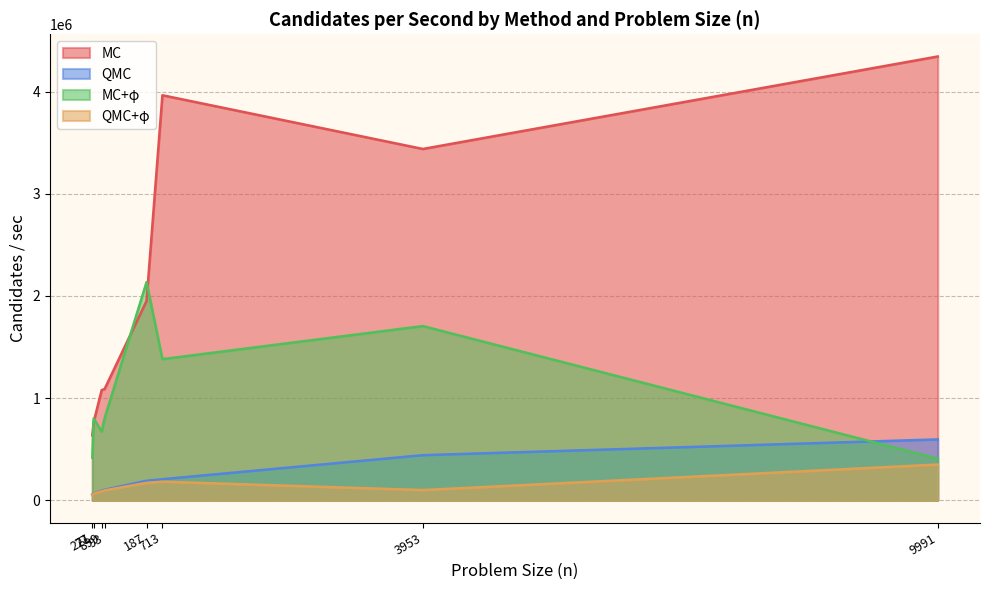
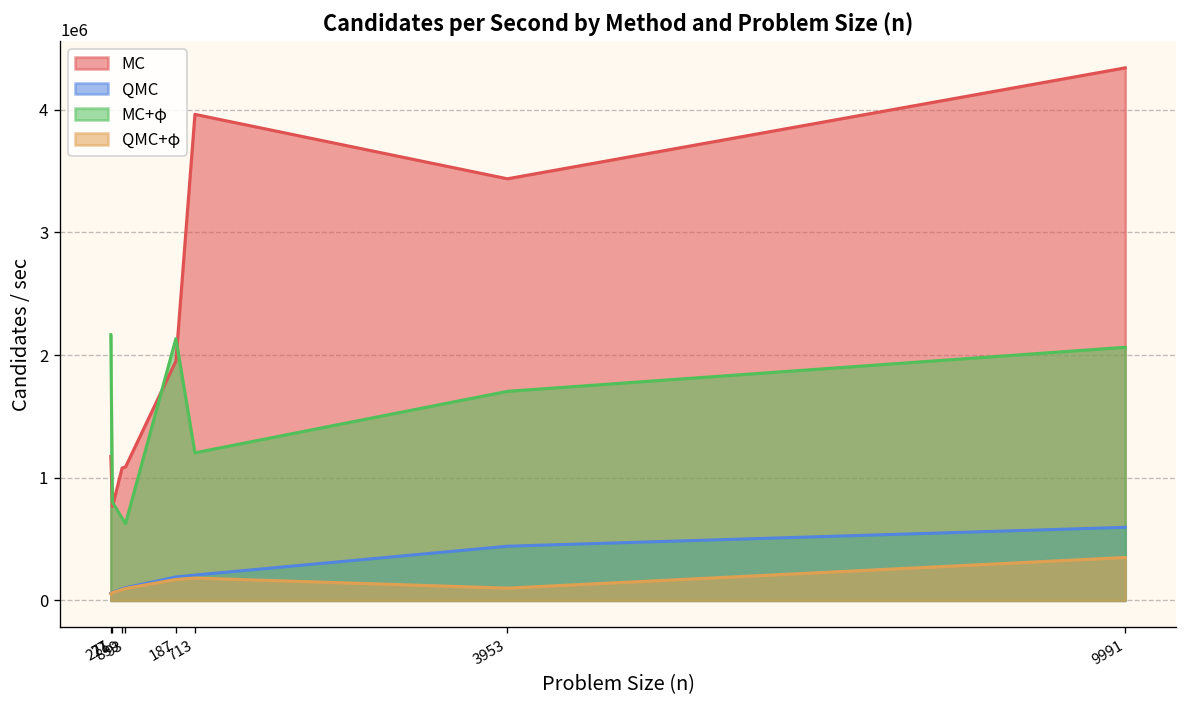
  {
    "MC": {
-     "77": 640000,
+     "77": 1170000,
      "221": 770000,
      "899": 1080000,
      "93": 1090000,
      "187": 1950000,
      "713": 3960000,
      "3953": 3440000,
      "9991": 4340000
    },
    "QMC": {
      "3953": 440000,
      "9991": 600000
    },
    "MC+φ": {
-     "77": 420000,
+     "77": 2170000,
      "221": 800000,
      "899": 670000,
-     "93": 800000,
+     "93": 630000,
      "187": 2130000,
-     "713": 1380000,
+     "713": 1200000,
      "3953": 1710000,
-     "9991": 410000
+     "9991": 2060000
    },
    "QMC+φ": {
      "3953": 100000,
      "9991": 350000
    }
  }
